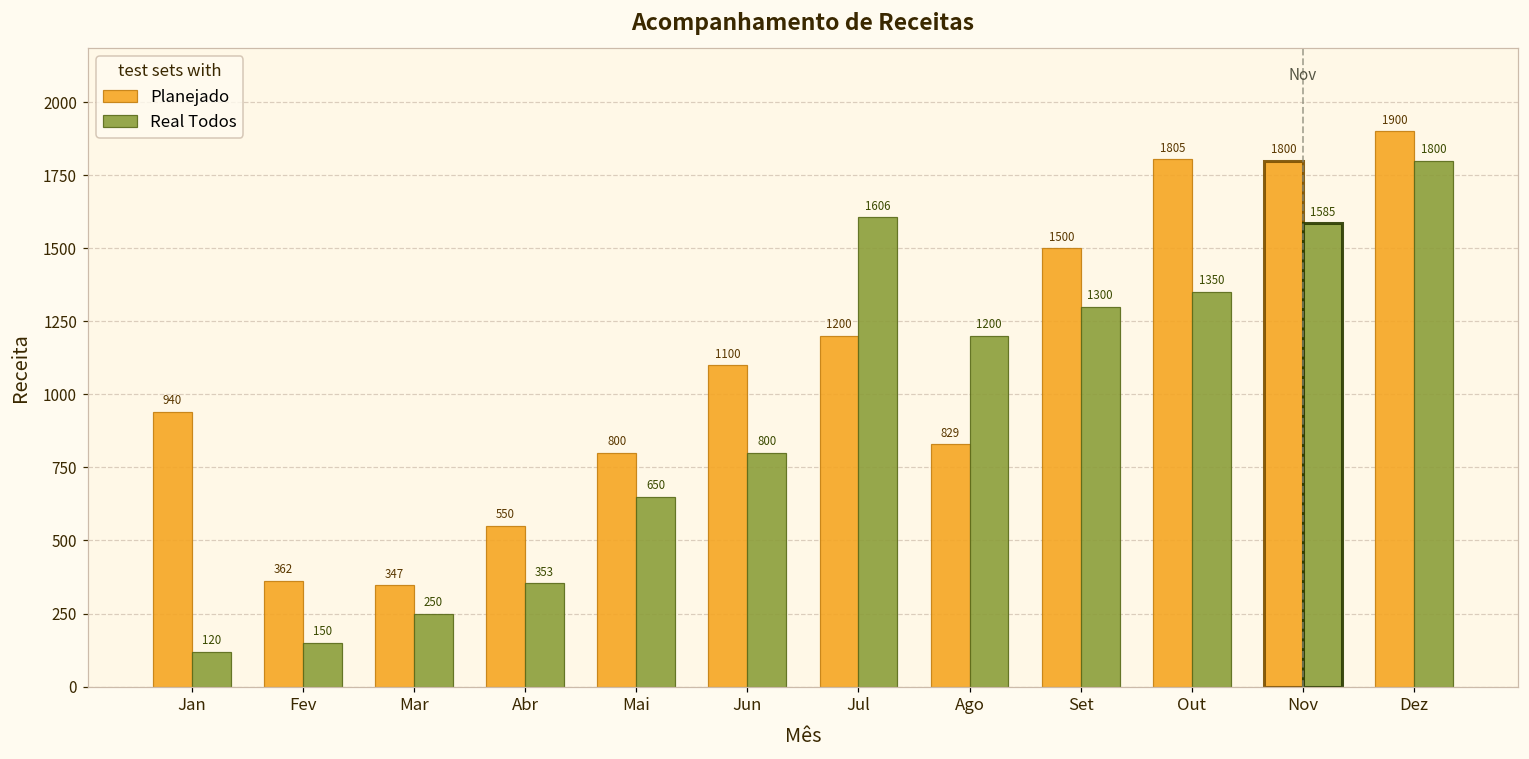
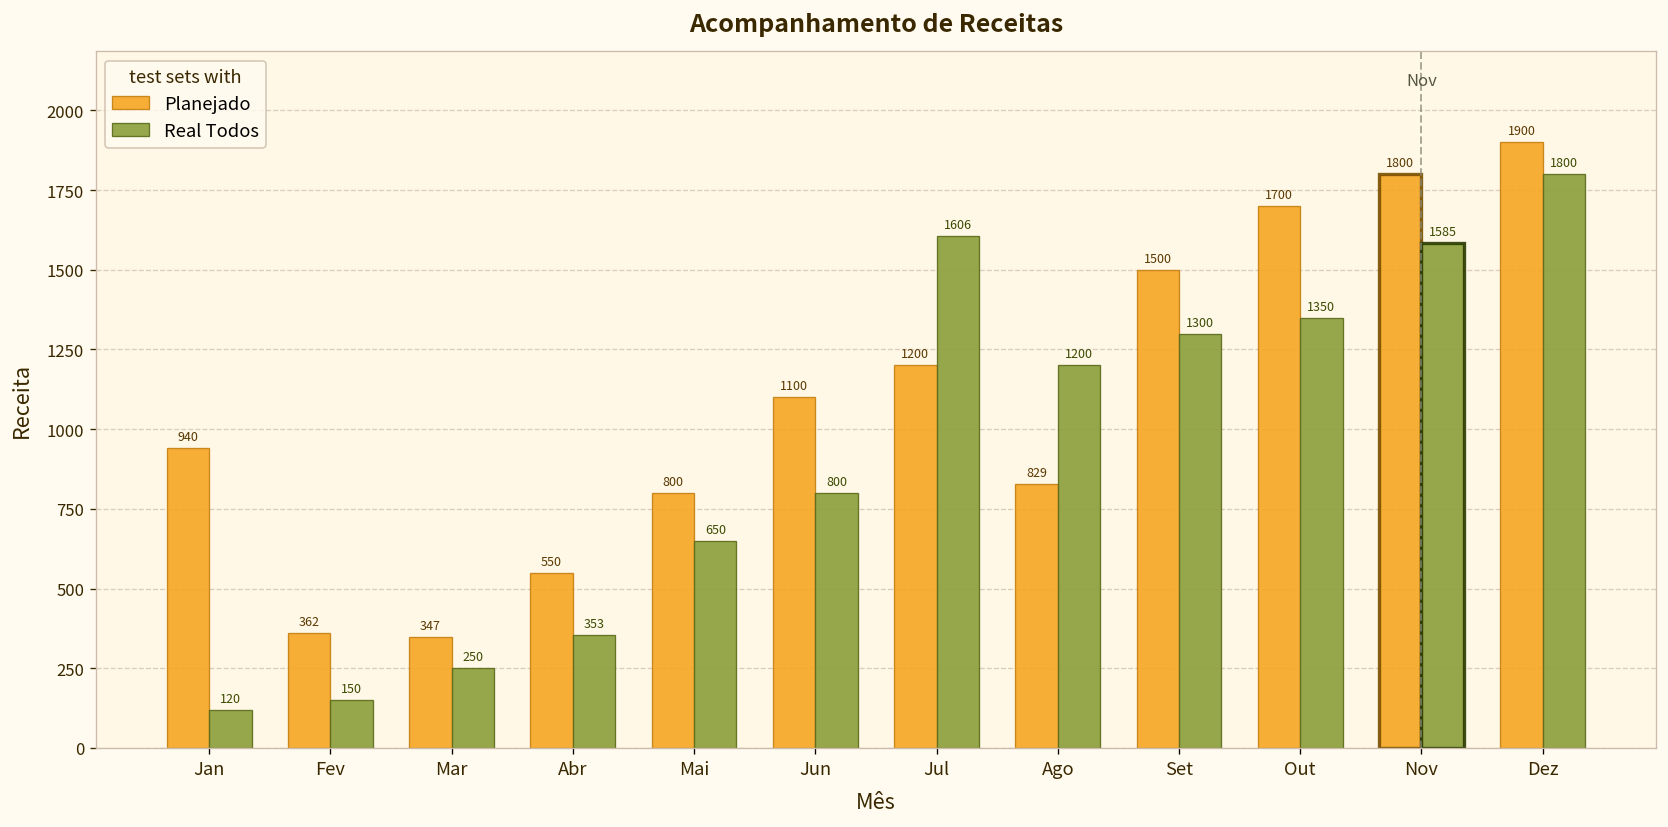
  {
    "Planejado": {
      "Jan": 940,
      "Fev": 362,
      "Mar": 347,
      "Abr": 550,
      "Mai": 800,
      "Jun": 1100,
      "Jul": 1200,
      "Ago": 829,
      "Set": 1500,
-     "Out": 1805,
+     "Out": 1700,
      "Nov": 1800,
      "Dez": 1900
    },
    "Real Todos": {
      "Jan": 120,
      "Fev": 150,
      "Mar": 250,
      "Abr": 353,
      "Mai": 650,
      "Jun": 800,
      "Jul": 1606,
      "Ago": 1200,
      "Set": 1300,
      "Out": 1350,
      "Nov": 1585,
      "Dez": 1800
    }
  }
